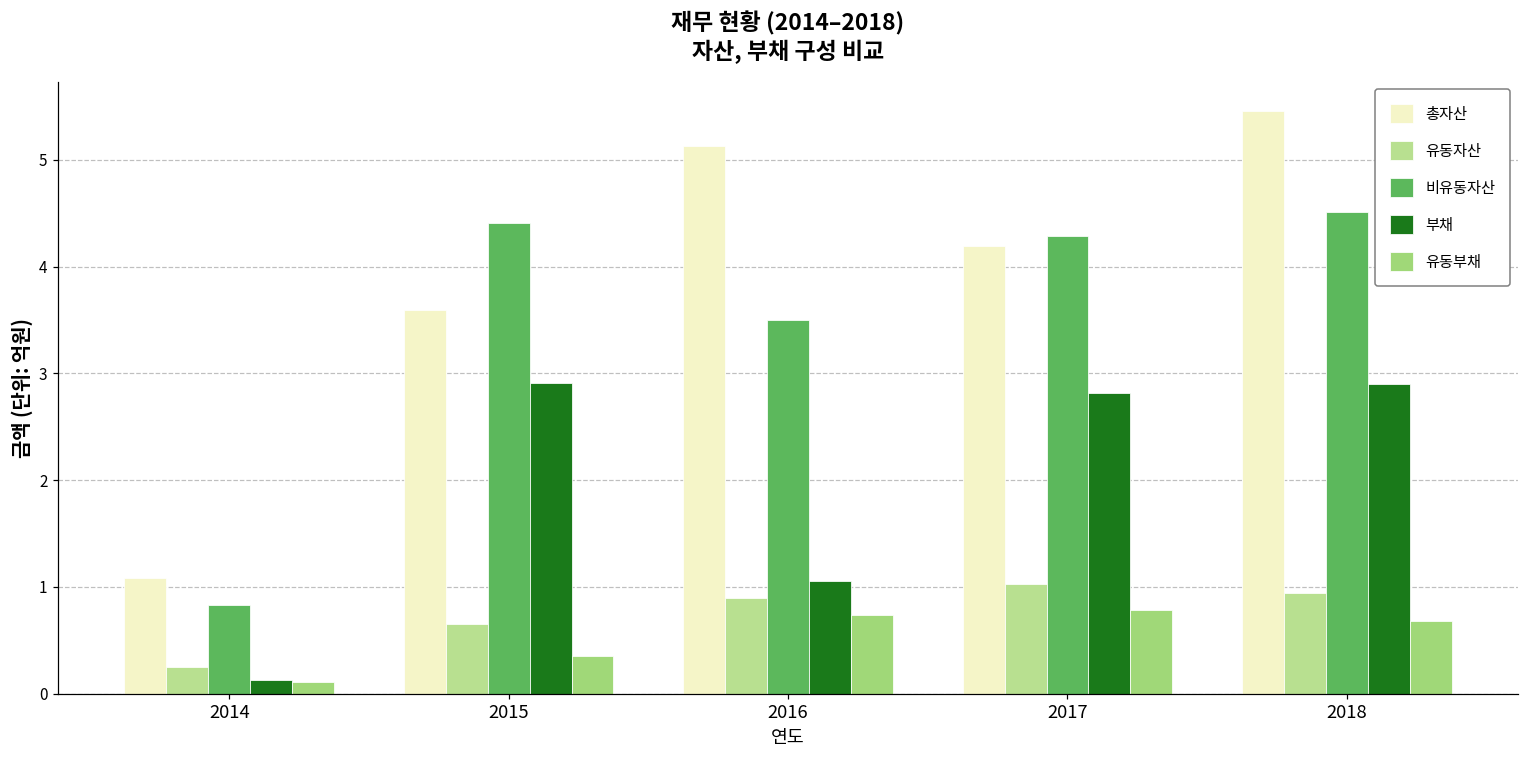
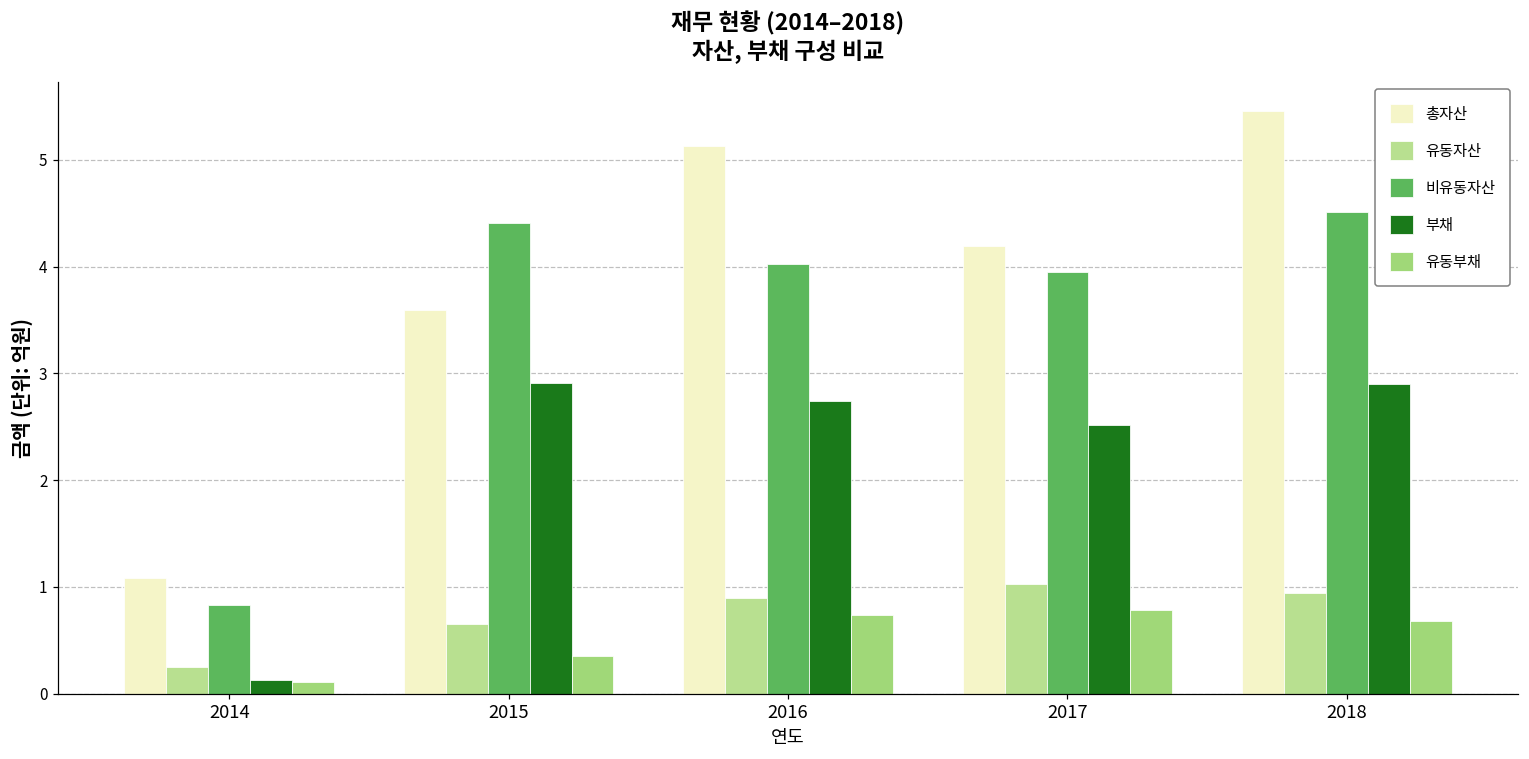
  {
    "총자산": {
      "2014": 1.1,
      "2015": 3.6,
      "2016": 5.1,
      "2017": 4.2,
      "2018": 5.5
    },
    "비유동자산": {
      "2014": 0.8,
      "2015": 4.4,
-     "2016": 3.5,
-     "2017": 4.3,
+     "2016": 4.0,
+     "2017": 3.9,
      "2018": 4.5
    },
    "부채": {
      "2014": 0.1,
      "2015": 2.9,
-     "2016": 1.1,
-     "2017": 2.8,
+     "2016": 2.7,
+     "2017": 2.5,
      "2018": 2.9
    }
  }
